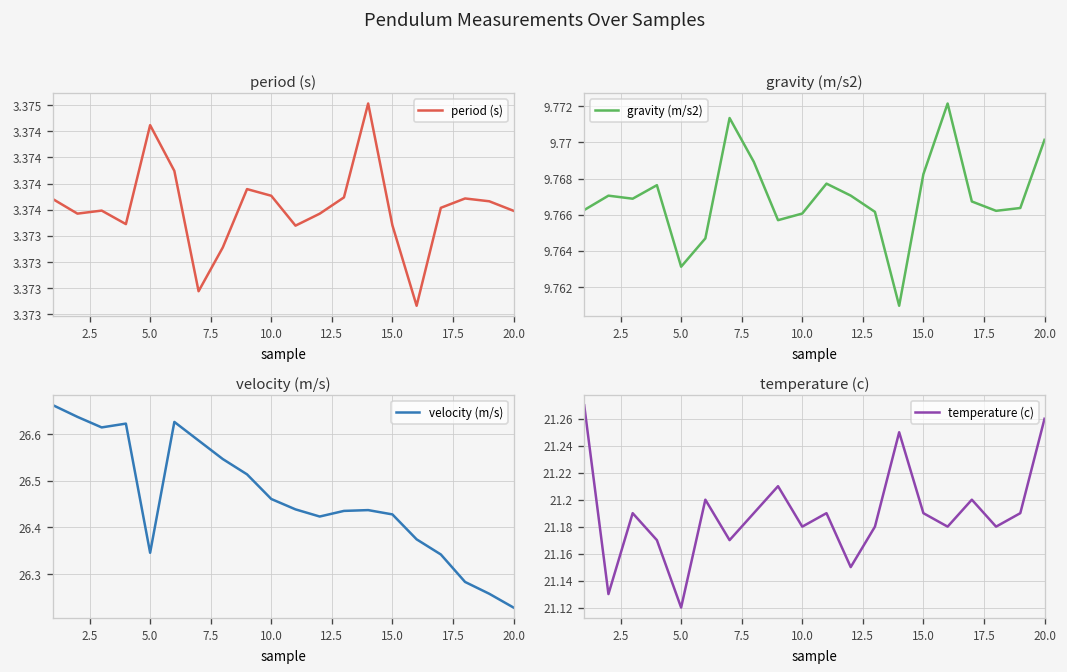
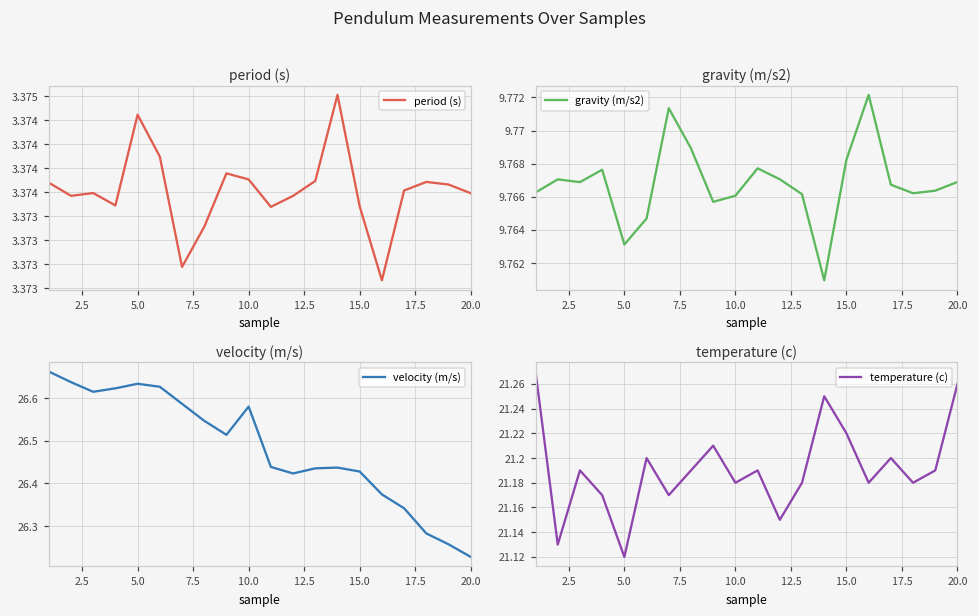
  {
    "gravity (m/s2)": {
      "5.0": 9.7631,
      "10.0": 9.7661,
      "15.0": 9.7682,
-     "20.0": 9.7701
+     "20.0": 9.7669
    },
    "velocity (m/s)": {
-     "5.0": 26.35,
-     "10.0": 26.46,
+     "5.0": 26.63,
+     "10.0": 26.58,
      "15.0": 26.43,
      "20.0": 26.23
    },
    "temperature (c)": {
      "5.0": 21.12,
      "10.0": 21.18,
-     "15.0": 21.19,
+     "15.0": 21.22,
      "20.0": 21.26
    }
  }
